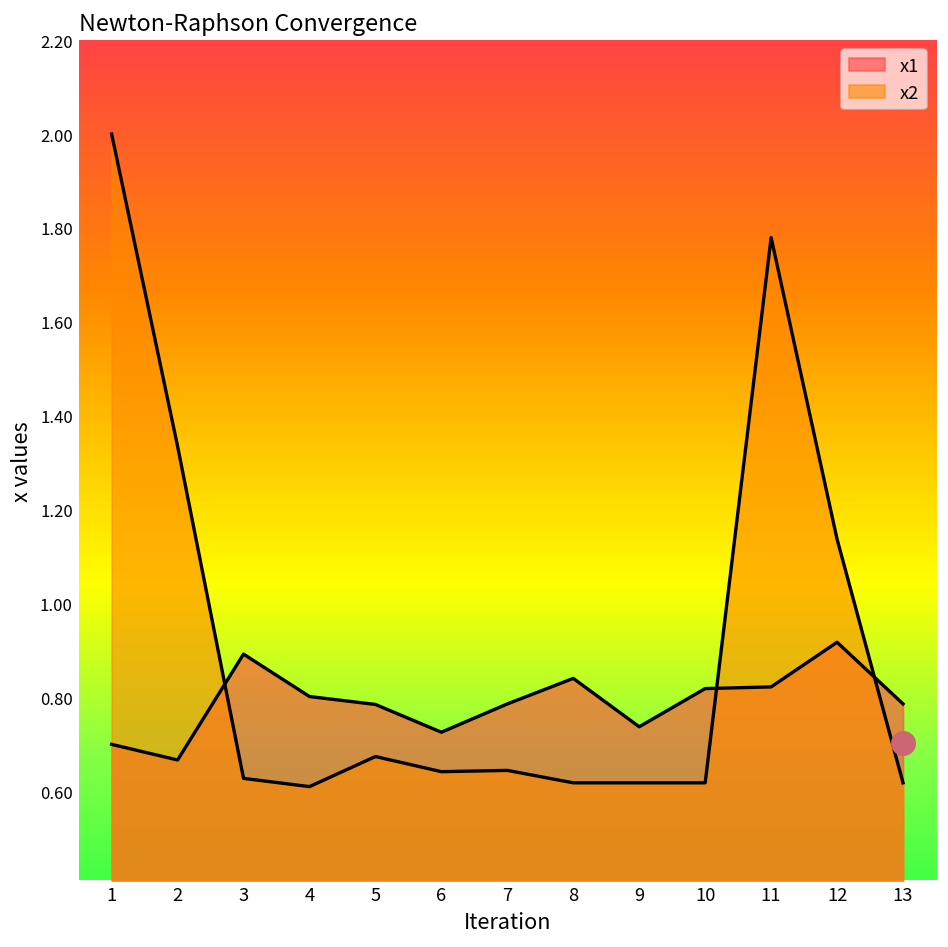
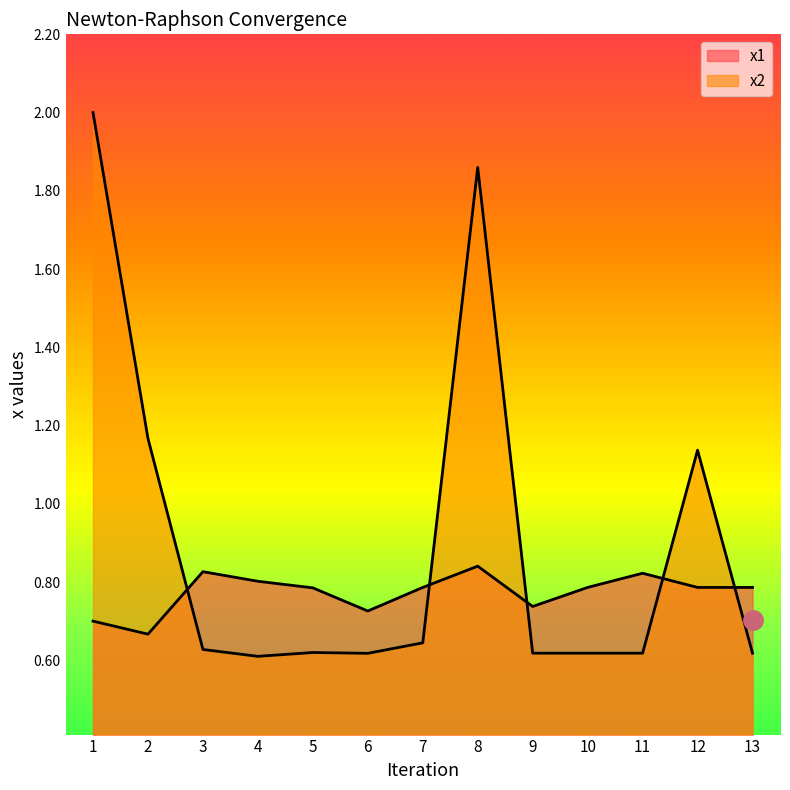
  {
    "x1": {
      "1": 0.70,
      "2": 0.67,
-     "3": 0.89,
+     "3": 0.83,
      "4": 0.80,
      "5": 0.79,
      "6": 0.73,
      "7": 0.79,
      "8": 0.84,
      "9": 0.74,
-     "10": 0.82,
+     "10": 0.79,
      "11": 0.82,
-     "12": 0.92,
+     "12": 0.79,
      "13": 0.79
    },
    "x2": {
      "1": 2.00,
-     "2": 1.34,
+     "2": 1.17,
      "3": 0.63,
      "4": 0.61,
-     "5": 0.67,
-     "6": 0.64,
+     "5": 0.62,
+     "6": 0.62,
      "7": 0.64,
-     "8": 0.62,
+     "8": 1.86,
      "9": 0.62,
      "10": 0.62,
-     "11": 1.78,
+     "11": 0.62,
      "12": 1.14,
      "13": 0.62
    }
  }
